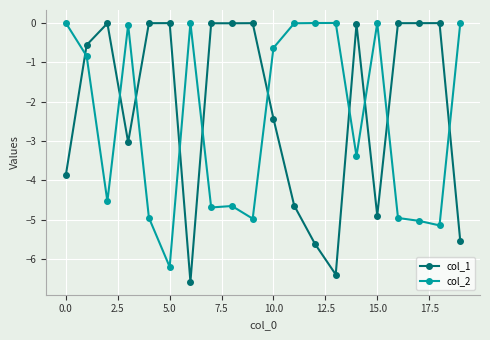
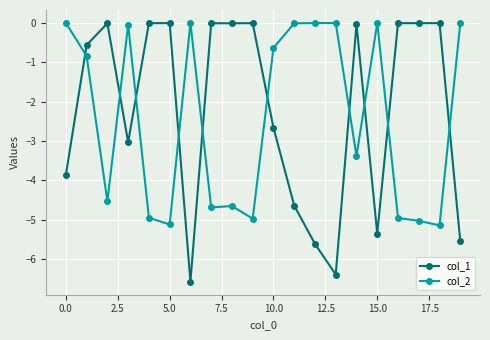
  {
    "col_1": {
      "0.0": -3.9,
      "5.0": 0.0,
-     "10.0": -2.4,
-     "15.0": -4.9
+     "10.0": -2.7,
+     "15.0": -5.4
    },
    "col_2": {
      "0.0": 0.0,
-     "5.0": -6.2,
+     "5.0": -5.1,
      "10.0": -0.6,
      "15.0": 0.0
    }
  }
